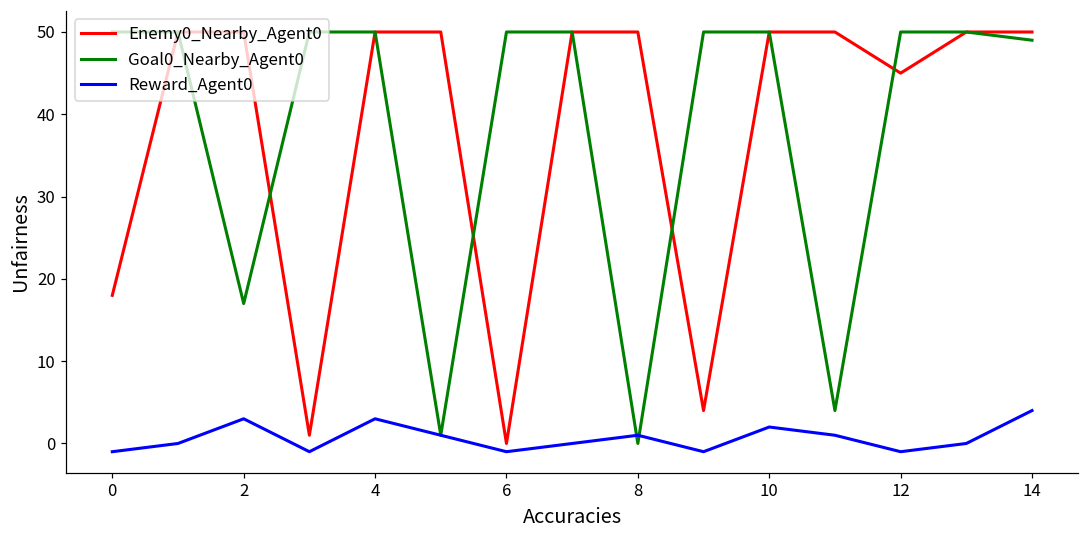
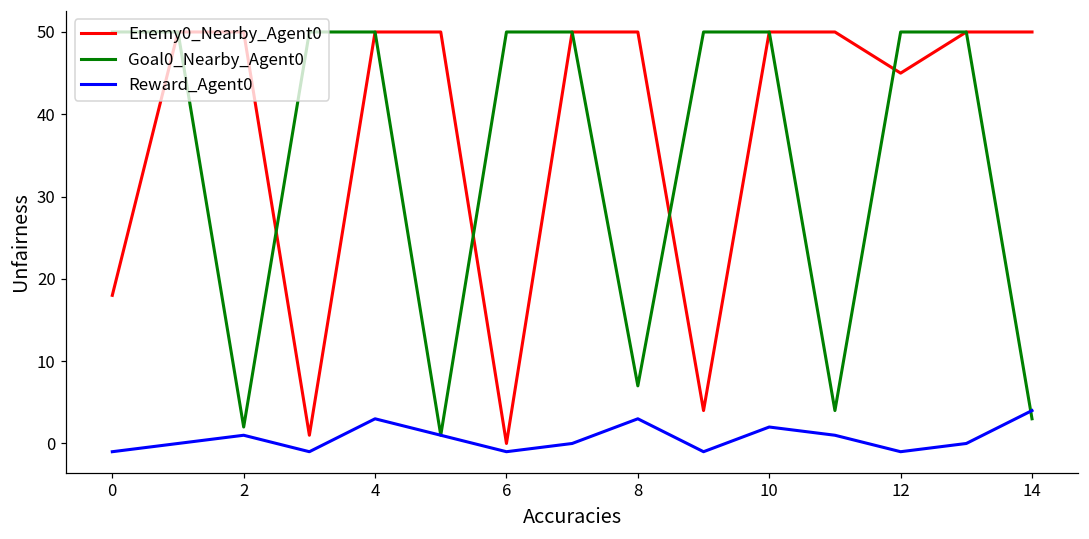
  {
    "Enemy0_Nearby_Agent0": {
      "0": 18,
      "6": 0,
      "8": 50,
      "12": 45,
      "14": 50
    },
    "Goal0_Nearby_Agent0": {
-     "2": 17,
+     "2": 2,
      "6": 50,
-     "8": 0,
+     "8": 7,
      "12": 50,
-     "14": 49
+     "14": 3
    },
    "Reward_Agent0": {
      "0": -1,
-     "2": 3,
+     "2": 1,
      "4": 3,
      "6": -1,
-     "8": 1,
+     "8": 3,
      "10": 2,
      "12": -1,
      "14": 4
    }
  }
